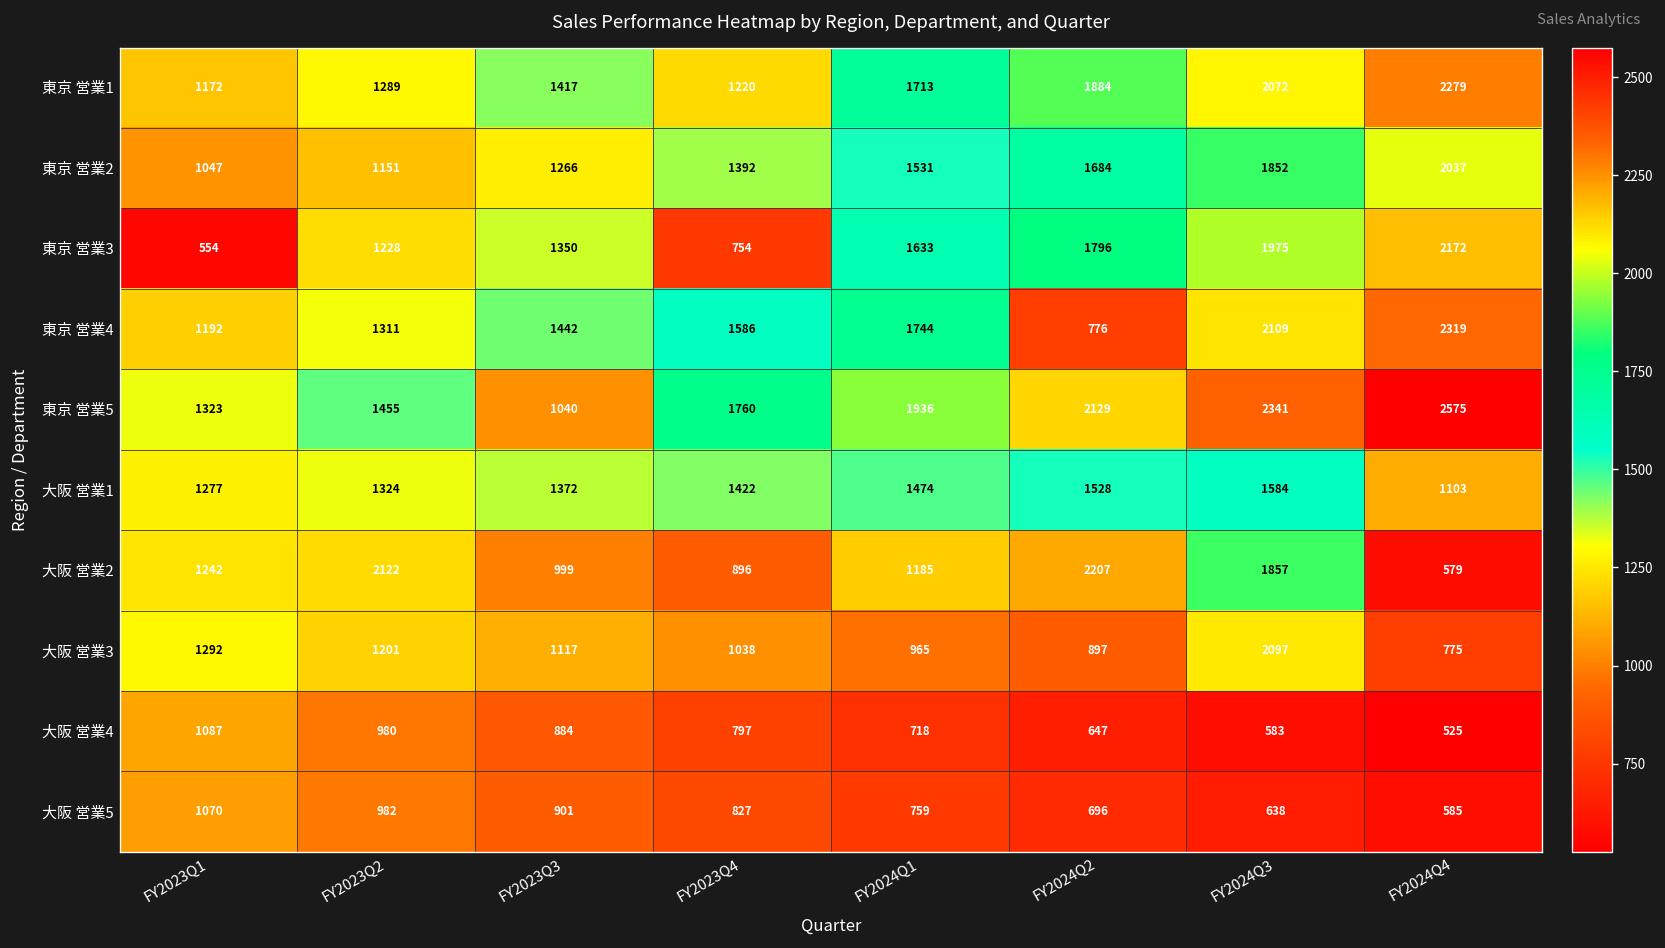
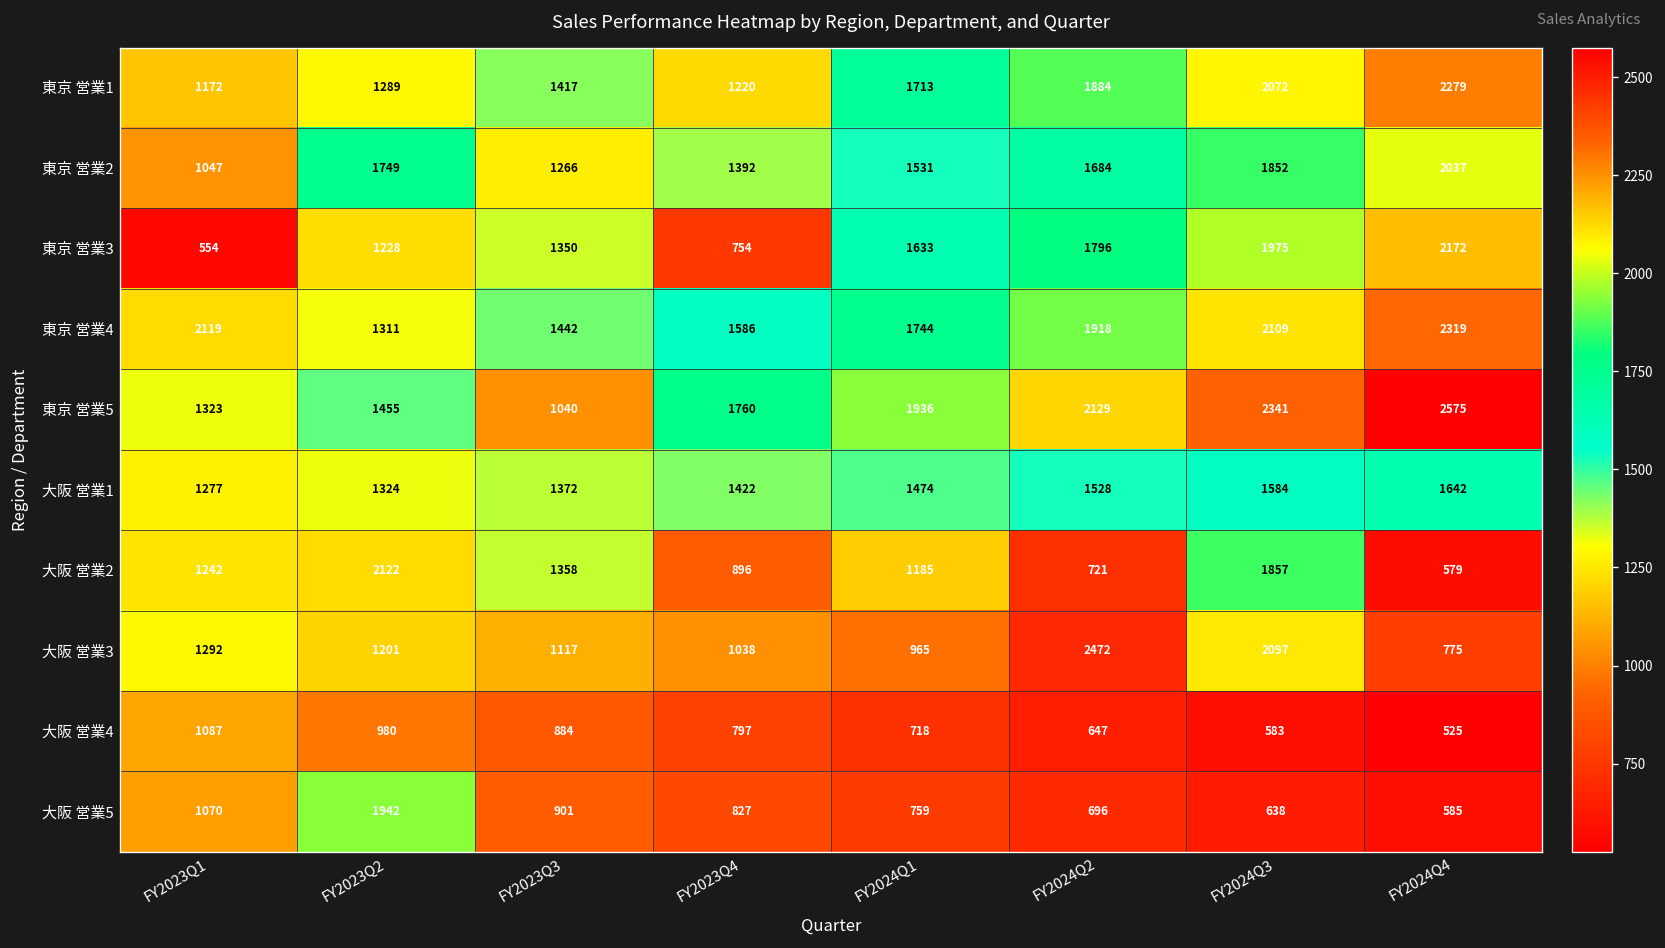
  {
    "東京 営業1": {
      "FY2023Q1": 1172,
      "FY2023Q2": 1289,
      "FY2023Q3": 1417,
      "FY2023Q4": 1220,
      "FY2024Q1": 1713,
      "FY2024Q2": 1884,
      "FY2024Q3": 2072,
      "FY2024Q4": 2279
    },
    "東京 営業2": {
      "FY2023Q1": 1047,
-     "FY2023Q2": 1151,
+     "FY2023Q2": 1749,
      "FY2023Q3": 1266,
      "FY2023Q4": 1392,
      "FY2024Q1": 1531,
      "FY2024Q2": 1684,
      "FY2024Q3": 1852,
      "FY2024Q4": 2037
    },
    "東京 営業3": {
      "FY2023Q1": 554,
      "FY2023Q2": 1228,
      "FY2023Q3": 1350,
      "FY2023Q4": 754,
      "FY2024Q1": 1633,
      "FY2024Q2": 1796,
      "FY2024Q3": 1975,
      "FY2024Q4": 2172
    },
    "東京 営業4": {
-     "FY2023Q1": 1192,
+     "FY2023Q1": 2119,
      "FY2023Q2": 1311,
      "FY2023Q3": 1442,
      "FY2023Q4": 1586,
      "FY2024Q1": 1744,
-     "FY2024Q2": 776,
+     "FY2024Q2": 1918,
      "FY2024Q3": 2109,
      "FY2024Q4": 2319
    },
    "東京 営業5": {
      "FY2023Q1": 1323,
      "FY2023Q2": 1455,
      "FY2023Q3": 1040,
      "FY2023Q4": 1760,
      "FY2024Q1": 1936,
      "FY2024Q2": 2129,
      "FY2024Q3": 2341,
      "FY2024Q4": 2575
    },
    "大阪 営業1": {
      "FY2023Q1": 1277,
      "FY2023Q2": 1324,
      "FY2023Q3": 1372,
      "FY2023Q4": 1422,
      "FY2024Q1": 1474,
      "FY2024Q2": 1528,
      "FY2024Q3": 1584,
-     "FY2024Q4": 1103
+     "FY2024Q4": 1642
    },
    "大阪 営業2": {
      "FY2023Q1": 1242,
      "FY2023Q2": 2122,
-     "FY2023Q3": 999,
+     "FY2023Q3": 1358,
      "FY2023Q4": 896,
      "FY2024Q1": 1185,
-     "FY2024Q2": 2207,
+     "FY2024Q2": 721,
      "FY2024Q3": 1857,
      "FY2024Q4": 579
    },
    "大阪 営業3": {
      "FY2023Q1": 1292,
      "FY2023Q2": 1201,
      "FY2023Q3": 1117,
      "FY2023Q4": 1038,
      "FY2024Q1": 965,
-     "FY2024Q2": 897,
+     "FY2024Q2": 2472,
      "FY2024Q3": 2097,
      "FY2024Q4": 775
    },
    "大阪 営業4": {
      "FY2023Q1": 1087,
      "FY2023Q2": 980,
      "FY2023Q3": 884,
      "FY2023Q4": 797,
      "FY2024Q1": 718,
      "FY2024Q2": 647,
      "FY2024Q3": 583,
      "FY2024Q4": 525
    },
    "大阪 営業5": {
      "FY2023Q1": 1070,
-     "FY2023Q2": 982,
+     "FY2023Q2": 1942,
      "FY2023Q3": 901,
      "FY2023Q4": 827,
      "FY2024Q1": 759,
      "FY2024Q2": 696,
      "FY2024Q3": 638,
      "FY2024Q4": 585
    }
  }
